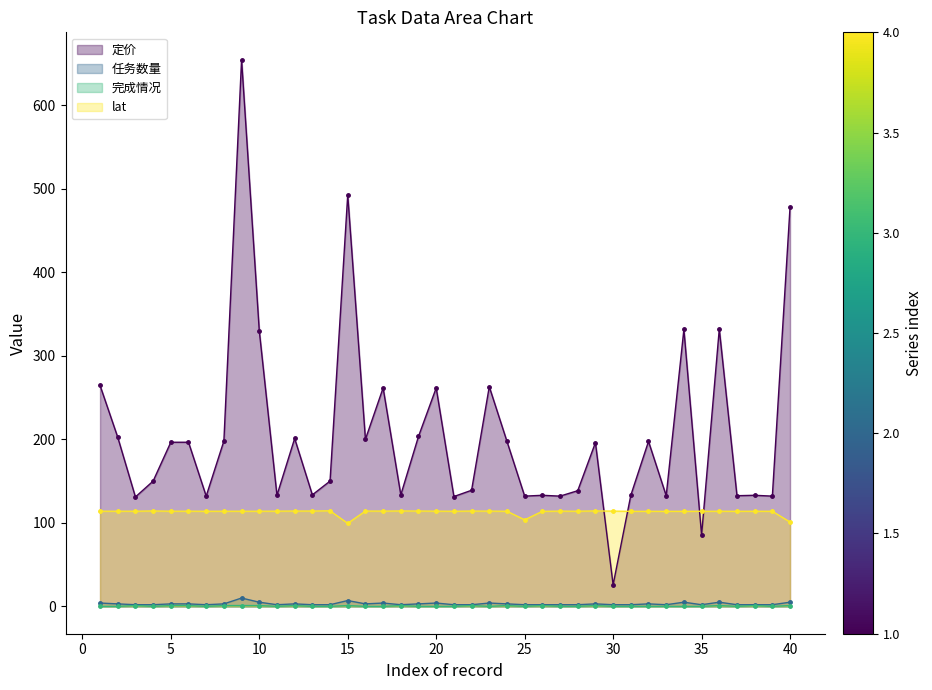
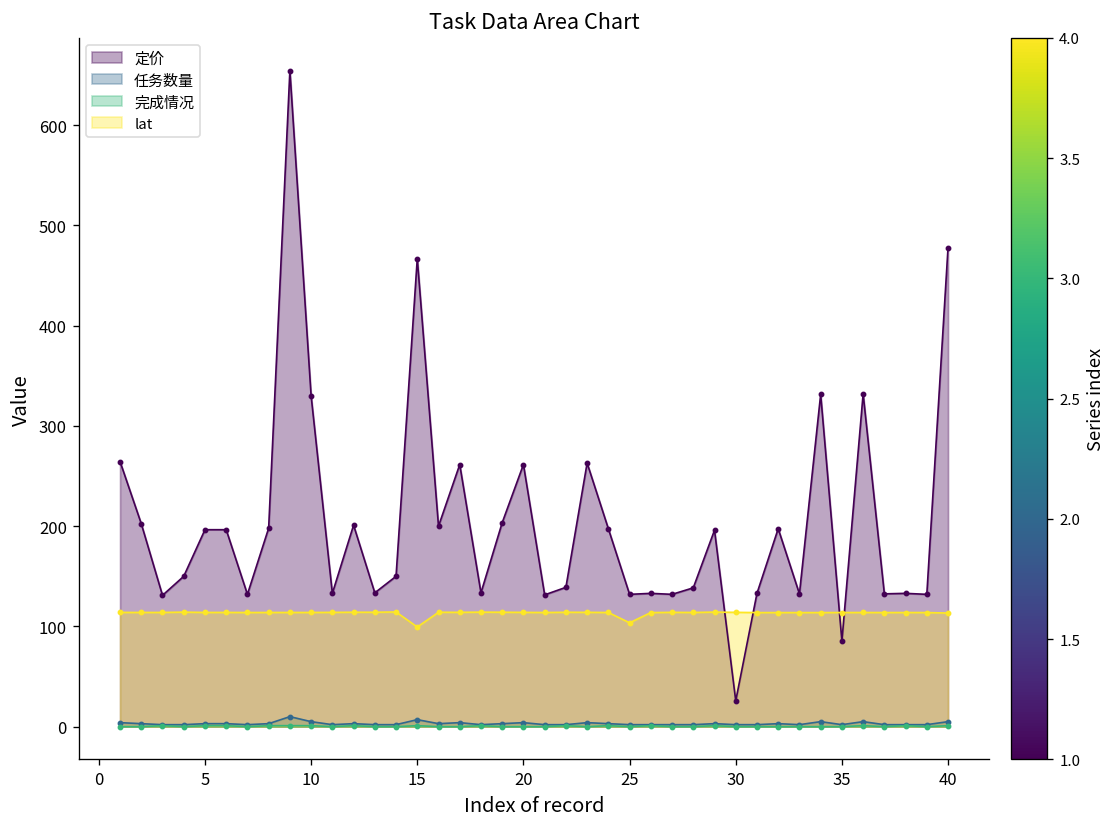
  {
    "定价": {
      "5": 200,
      "10": 330,
-     "15": 490,
+     "15": 470,
      "20": 260,
      "25": 130,
      "30": 30,
      "35": 90,
      "40": 480
    },
    "lat": {
      "5": 110,
      "10": 110,
      "15": 100,
      "20": 110,
      "25": 100,
      "30": 110,
      "35": 110,
-     "40": 100
+     "40": 110
    }
  }
